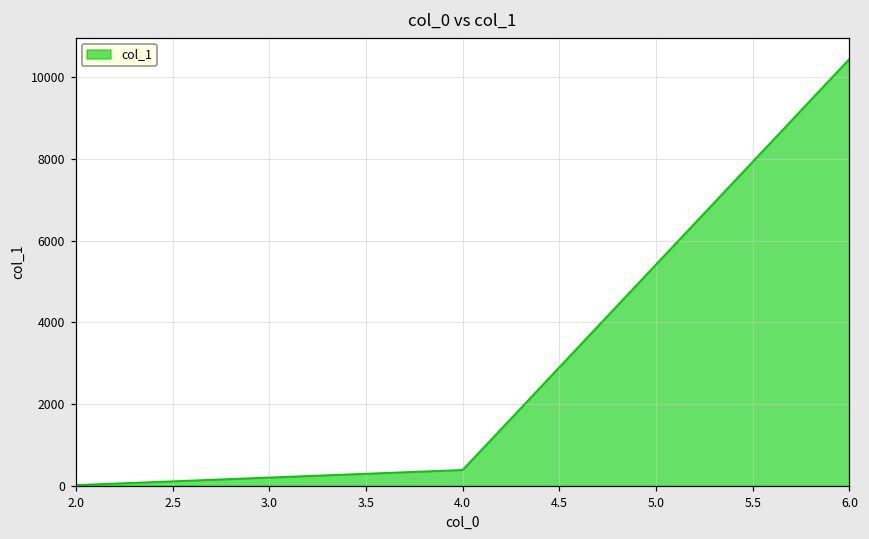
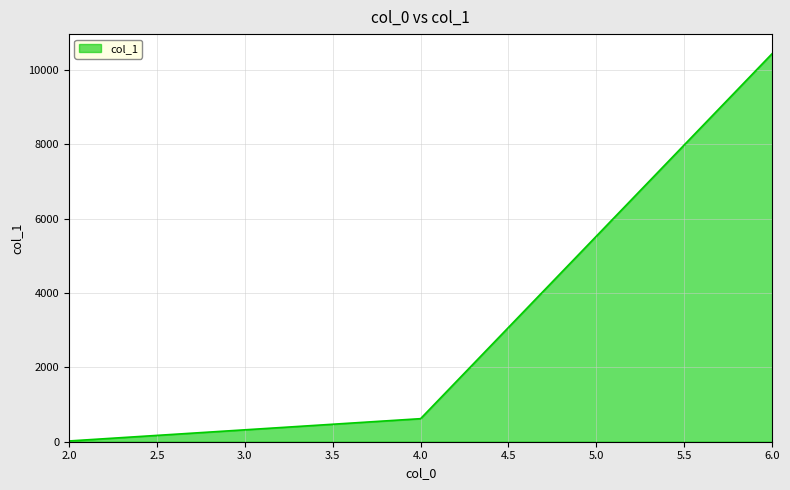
  {
    "2.0": 0,
-   "4.0": 400,
+   "4.0": 600,
    "6.0": 10400
  }
